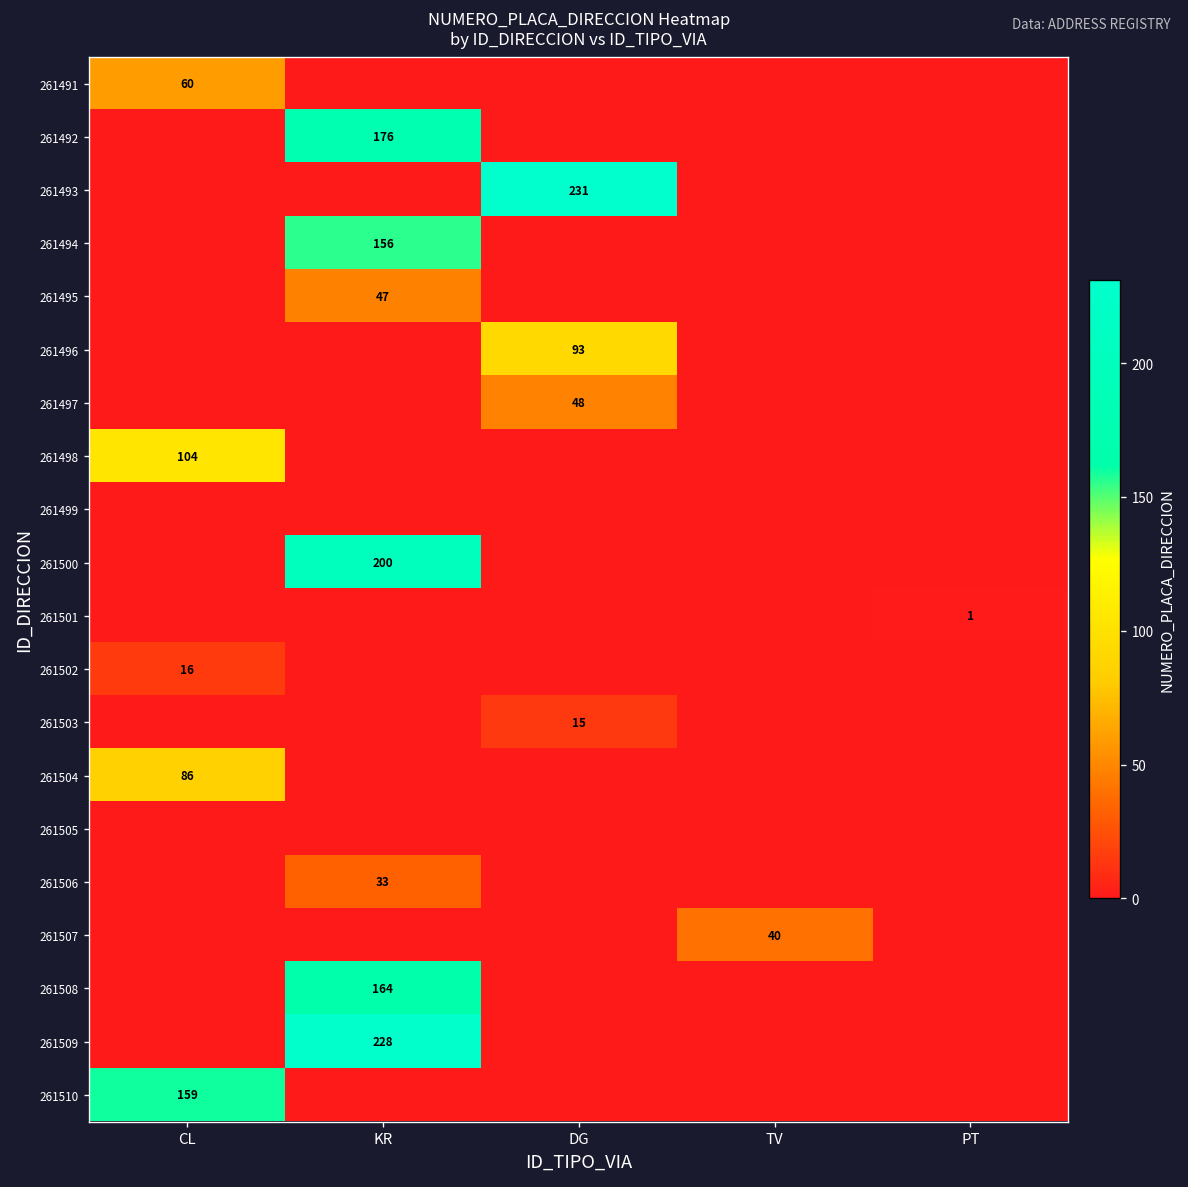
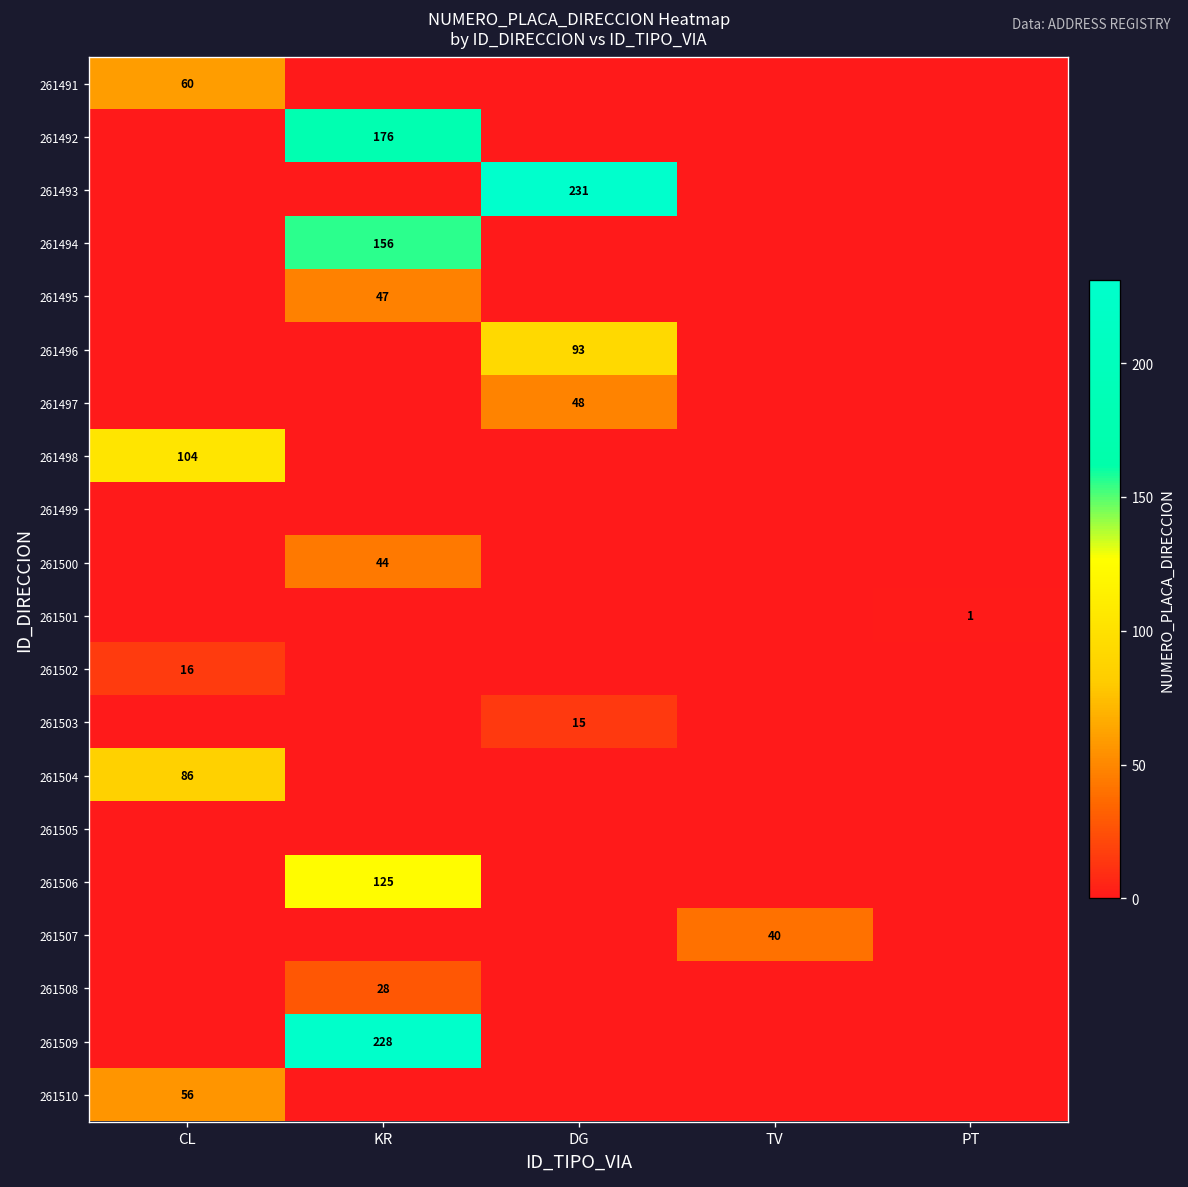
  {
    "261491": {
      "CL": 60
    },
    "261492": {
      "KR": 176
    },
    "261493": {
      "DG": 231
    },
    "261494": {
      "KR": 156
    },
    "261495": {
      "KR": 47
    },
    "261496": {
      "DG": 93
    },
    "261497": {
      "DG": 48
    },
    "261498": {
      "CL": 104
    },
    "261500": {
-     "KR": 200
+     "KR": 44
    },
    "261501": {
      "PT": 1
    },
    "261502": {
      "CL": 16
    },
    "261503": {
      "DG": 15
    },
    "261504": {
      "CL": 86
    },
    "261506": {
-     "KR": 33
+     "KR": 125
    },
    "261507": {
      "TV": 40
    },
    "261508": {
-     "KR": 164
+     "KR": 28
    },
    "261509": {
      "KR": 228
    },
    "261510": {
-     "CL": 159
+     "CL": 56
    }
  }
